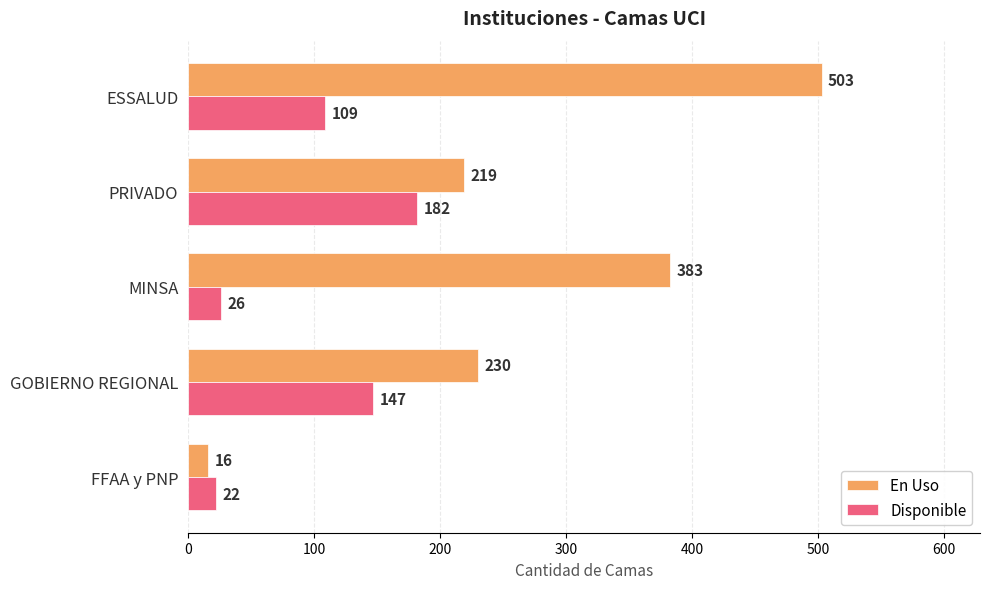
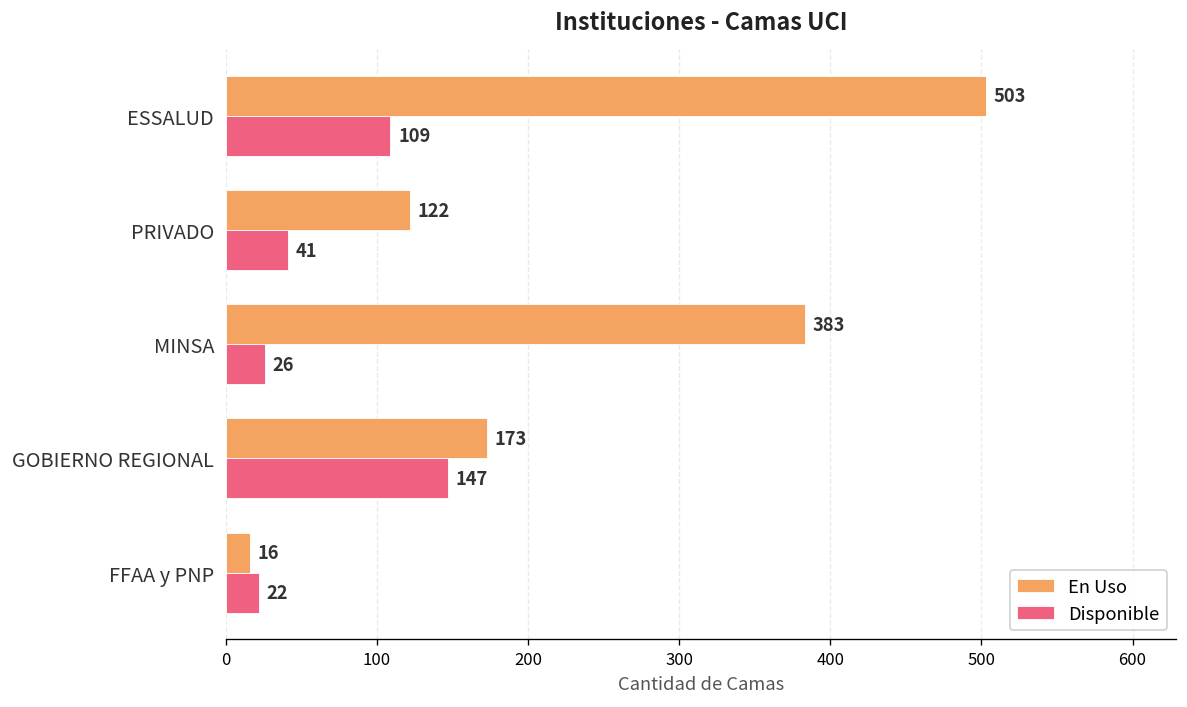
  {
    "En Uso": {
      "ESSALUD": 503,
-     "PRIVADO": 219,
+     "PRIVADO": 122,
      "MINSA": 383,
-     "GOBIERNO REGIONAL": 230,
+     "GOBIERNO REGIONAL": 173,
      "FFAA y PNP": 16
    },
    "Disponible": {
      "ESSALUD": 109,
-     "PRIVADO": 182,
+     "PRIVADO": 41,
      "MINSA": 26,
      "GOBIERNO REGIONAL": 147,
      "FFAA y PNP": 22
    }
  }
